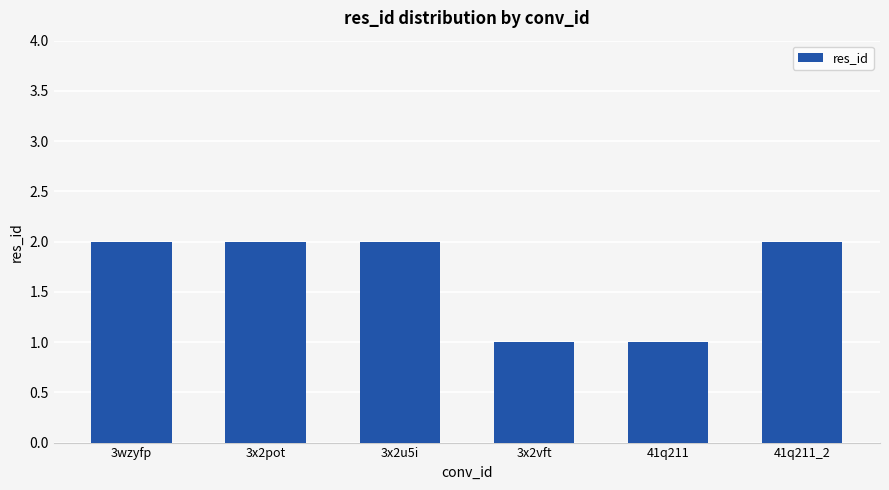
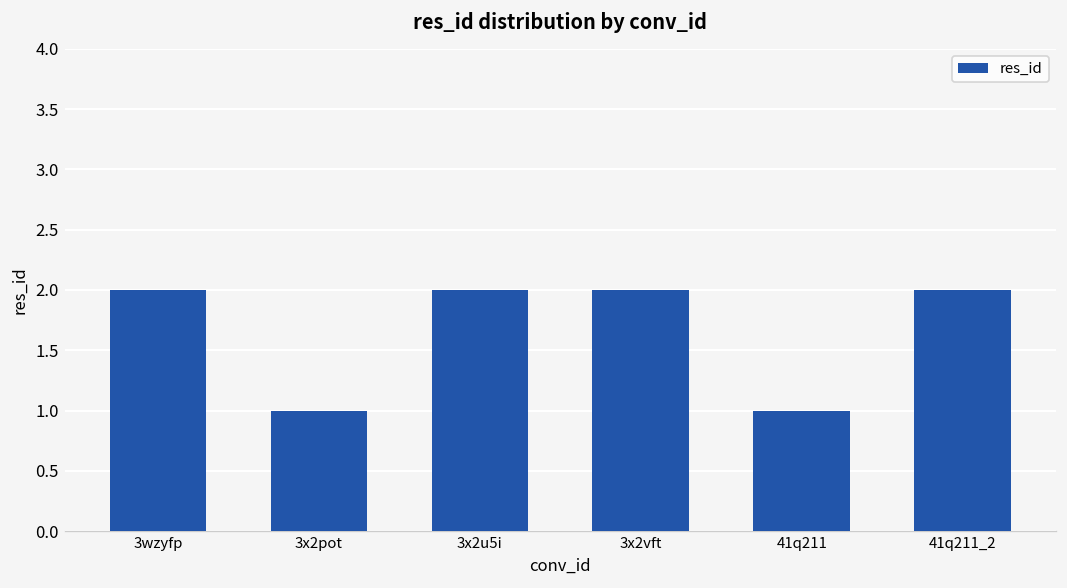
  {
    "3wzyfp": 2,
-   "3x2pot": 2,
+   "3x2pot": 1,
    "3x2u5i": 2,
-   "3x2vft": 1,
+   "3x2vft": 2,
    "41q211": 1,
    "41q211_2": 2
  }
